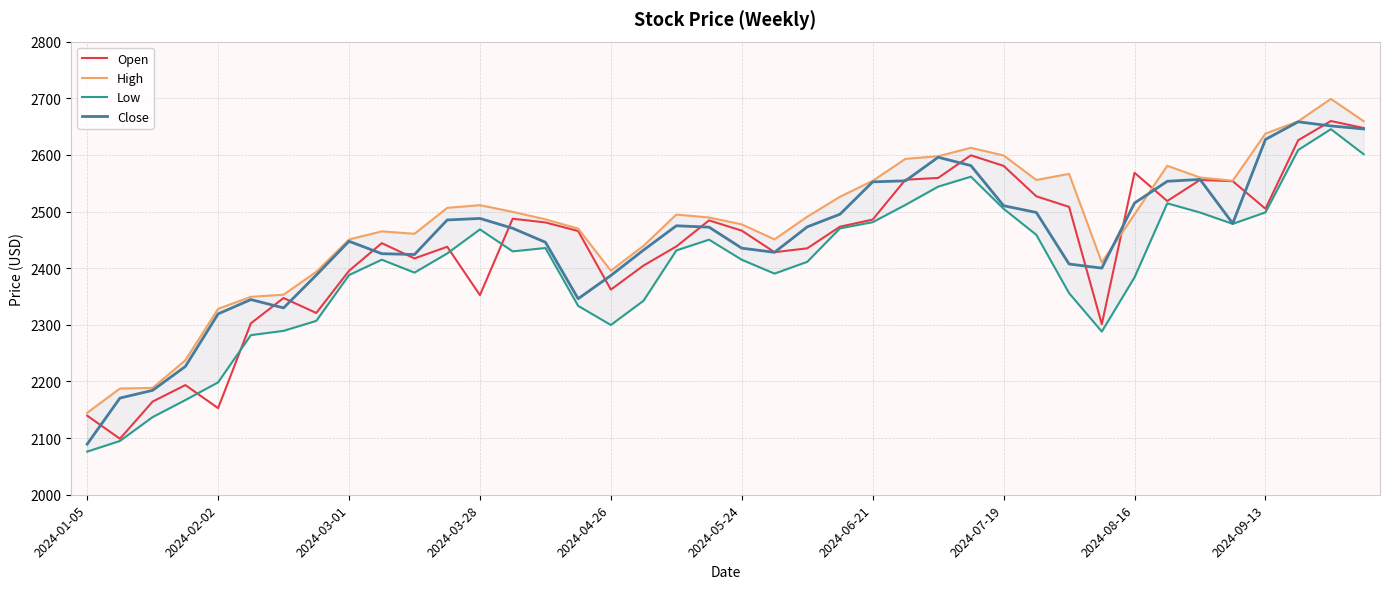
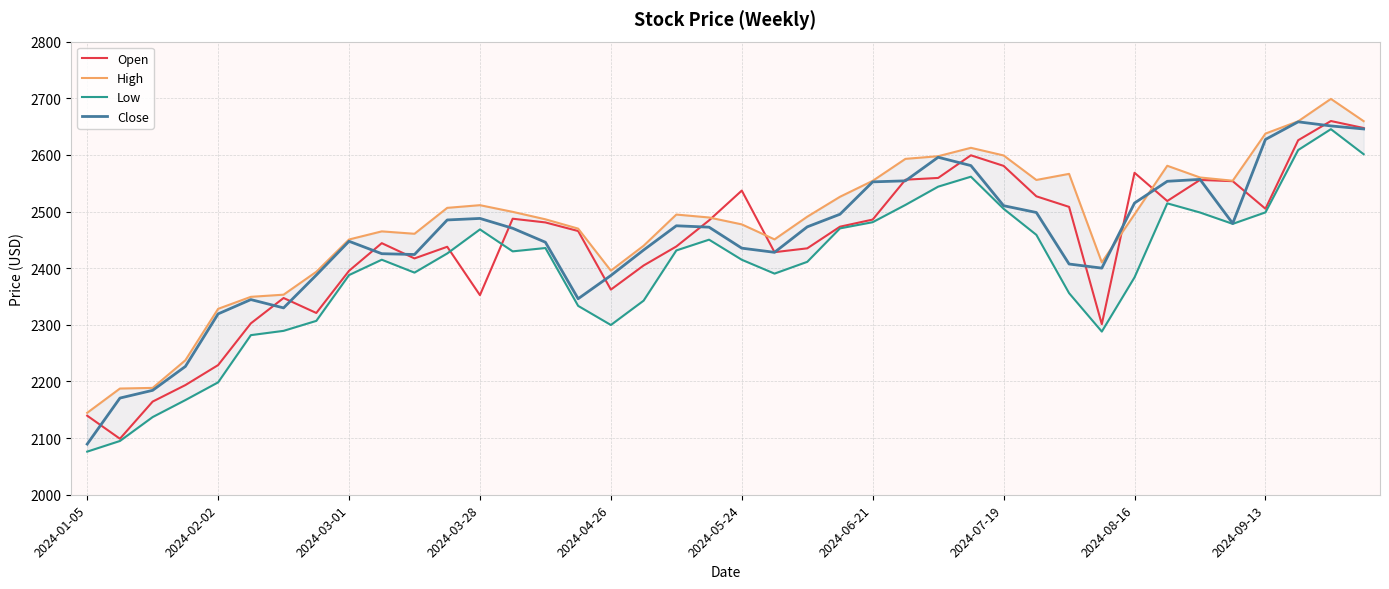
  {
    "Open": {
      "2024-01-05": 2140,
-     "2024-02-02": 2150,
+     "2024-02-02": 2230,
      "2024-03-01": 2400,
      "2024-03-28": 2350,
      "2024-04-26": 2360,
-     "2024-05-24": 2470,
+     "2024-05-24": 2540,
      "2024-06-21": 2490,
      "2024-07-19": 2580,
      "2024-08-16": 2570,
      "2024-09-13": 2500
    },
    "High": {
      "2024-01-05": 2140,
      "2024-02-02": 2330,
      "2024-03-28": 2510,
      "2024-04-26": 2400,
      "2024-05-24": 2480,
      "2024-07-19": 2600,
      "2024-08-16": 2500,
      "2024-09-13": 2640
    }
  }
